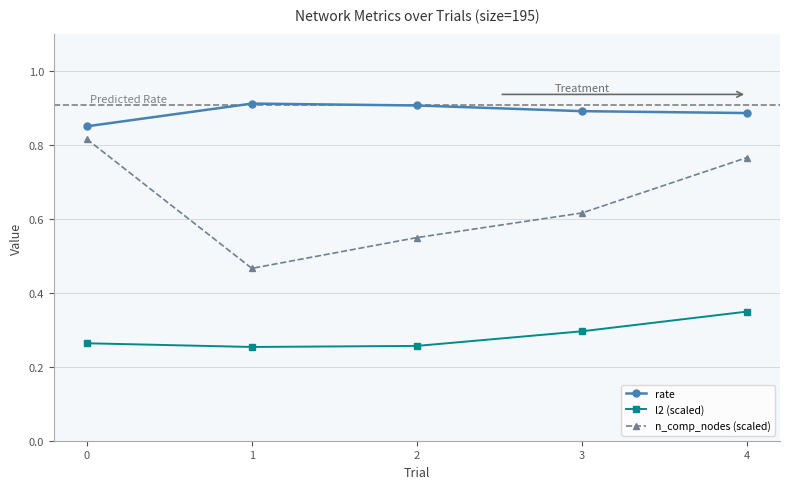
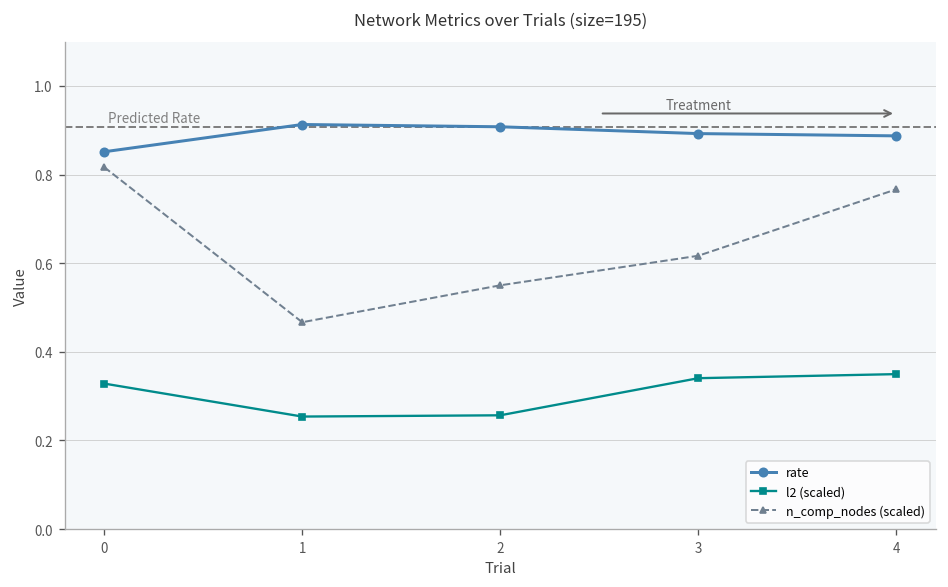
  {
    "l2 (scaled)": {
-     "0": 0.26,
+     "0": 0.33,
      "1": 0.25,
      "2": 0.26,
-     "3": 0.30,
+     "3": 0.34,
      "4": 0.35
    }
  }
